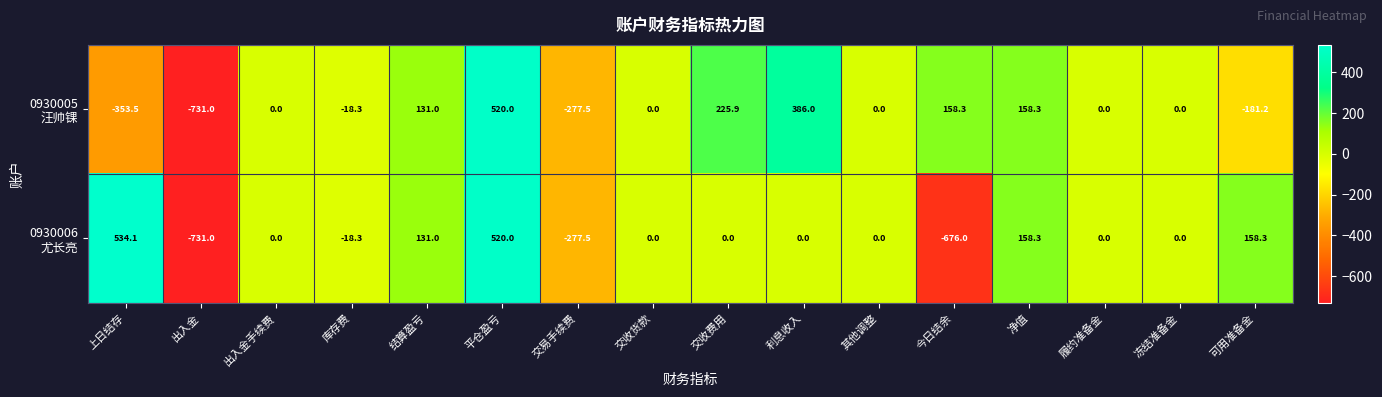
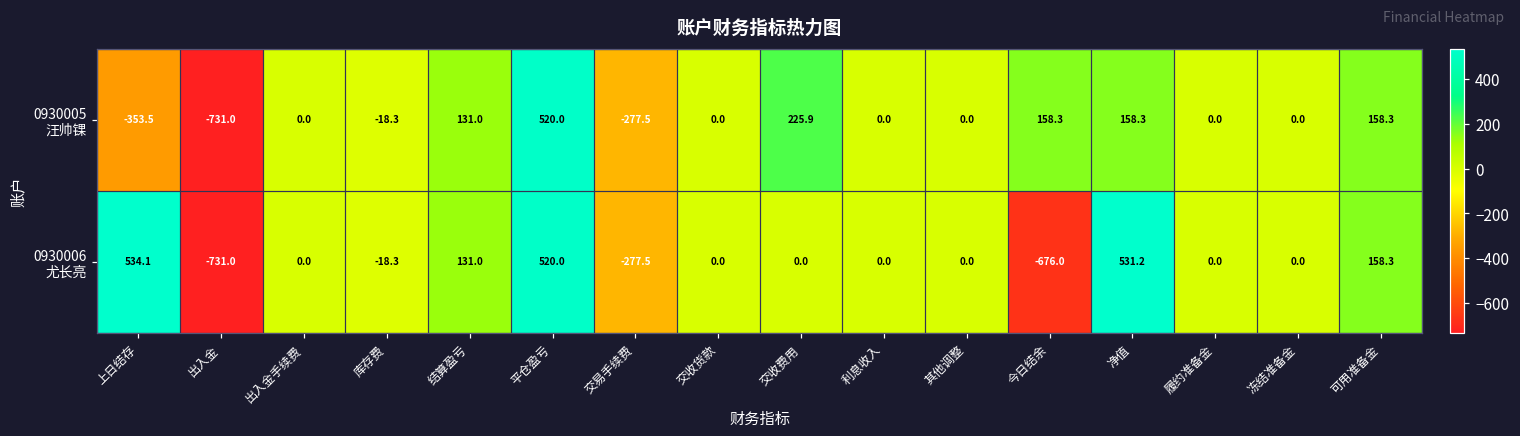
  {
    "0930005 汪帅锞": {
      "上日结存": -353.5,
      "出入金": -731.0,
      "出入金手续费": 0.0,
      "库存费": -18.3,
      "结算盈亏": 131.0,
      "平仓盈亏": 520.0,
      "交易手续费": -277.5,
      "交收货款": 0.0,
      "交收费用": 225.9,
-     "利息收入": 386.0,
+     "利息收入": 0.0,
      "其他调整": 0.0,
      "今日结余": 158.3,
      "净值": 158.3,
      "履约准备金": 0.0,
      "冻结准备金": 0.0,
-     "可用准备金": -181.2
+     "可用准备金": 158.3
    },
    "0930006 尤长亮": {
      "上日结存": 534.1,
      "出入金": -731.0,
      "出入金手续费": 0.0,
      "库存费": -18.3,
      "结算盈亏": 131.0,
      "平仓盈亏": 520.0,
      "交易手续费": -277.5,
      "交收货款": 0.0,
      "交收费用": 0.0,
      "利息收入": 0.0,
      "其他调整": 0.0,
      "今日结余": -676.0,
-     "净值": 158.3,
+     "净值": 531.2,
      "履约准备金": 0.0,
      "冻结准备金": 0.0,
      "可用准备金": 158.3
    }
  }
